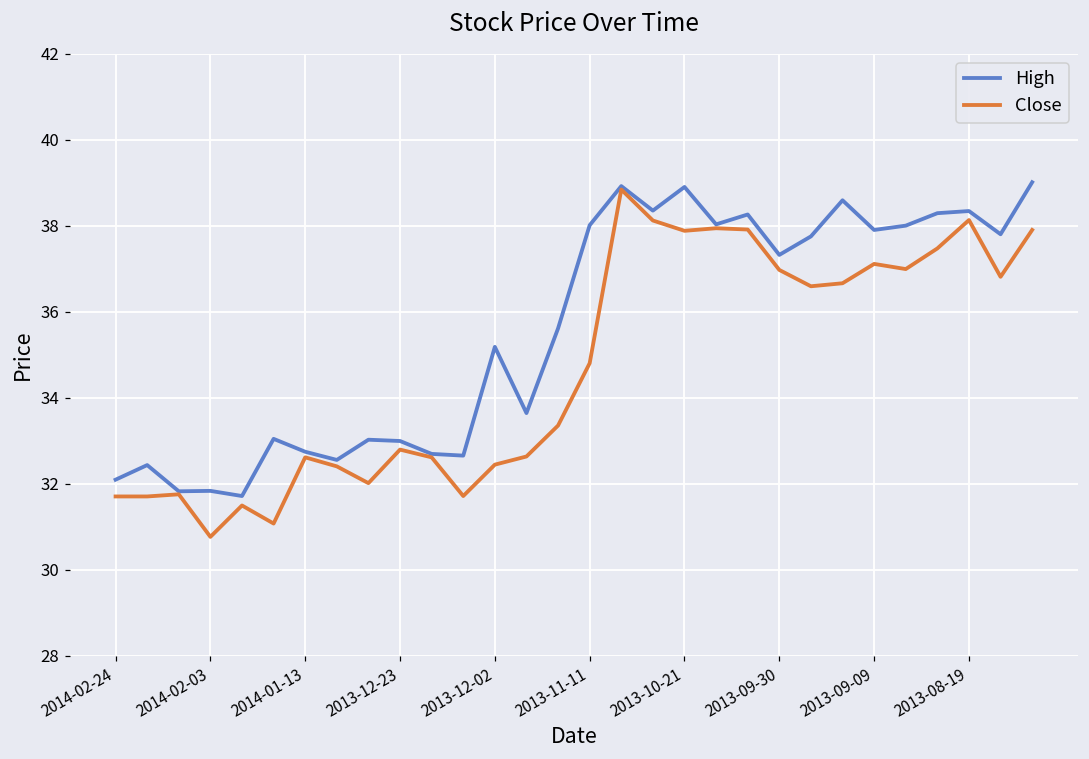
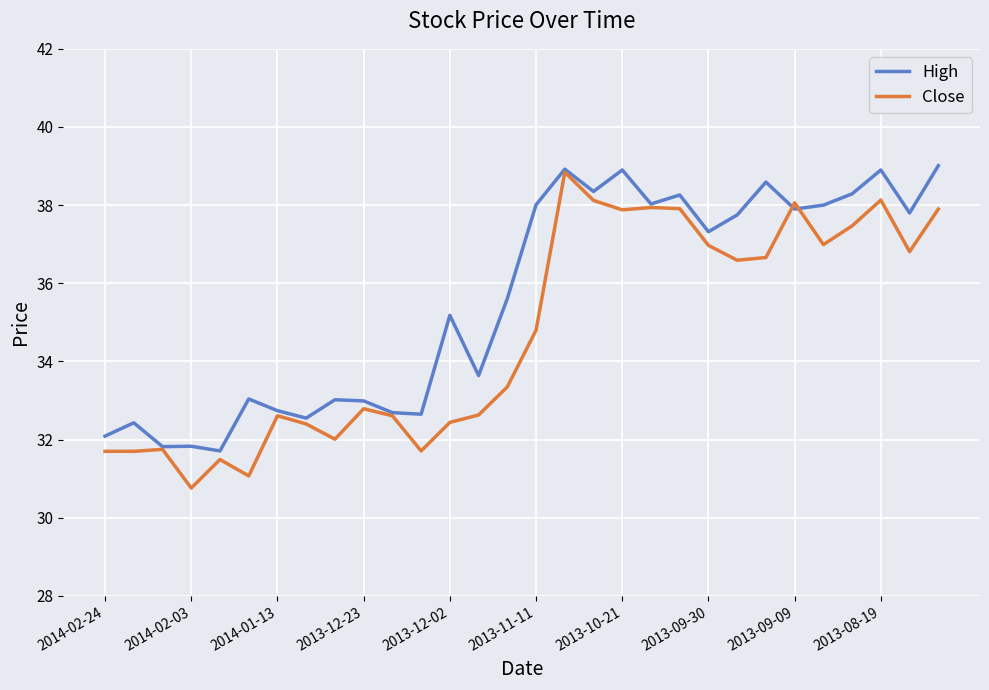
  {
    "High": {
      "2014-02-24": 32.1,
      "2014-02-03": 31.8,
      "2014-01-13": 32.7,
      "2013-12-23": 33.0,
      "2013-12-02": 35.2,
      "2013-11-11": 38.0,
      "2013-10-21": 38.9,
      "2013-09-30": 37.3,
      "2013-09-09": 37.9,
-     "2013-08-19": 38.3
+     "2013-08-19": 38.9
    },
    "Close": {
      "2014-02-24": 31.7,
      "2014-02-03": 30.8,
      "2014-01-13": 32.6,
      "2013-12-23": 32.8,
      "2013-12-02": 32.4,
      "2013-11-11": 34.8,
      "2013-10-21": 37.9,
      "2013-09-30": 37.0,
-     "2013-09-09": 37.1,
+     "2013-09-09": 38.1,
      "2013-08-19": 38.1
    }
  }
